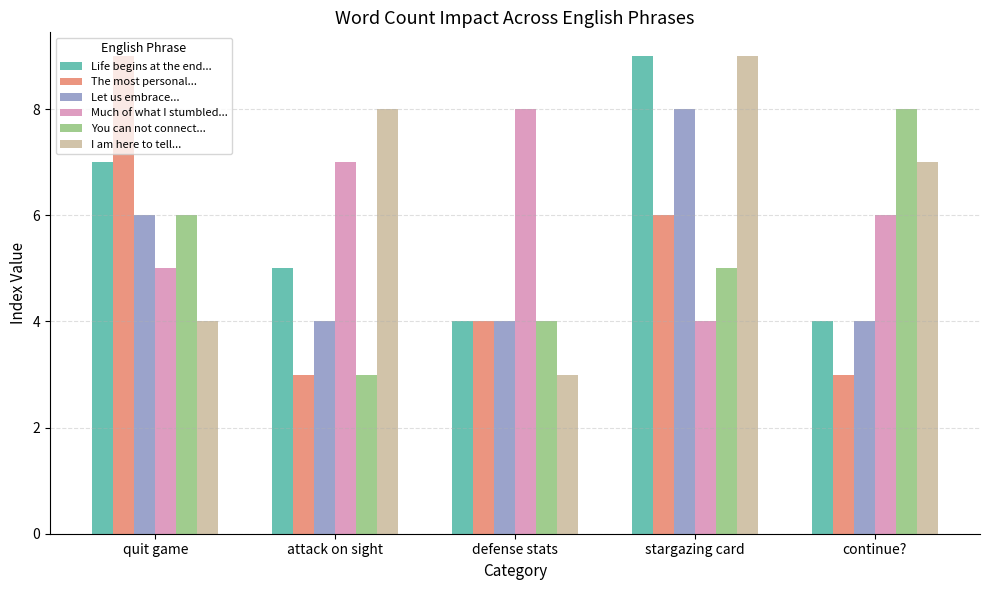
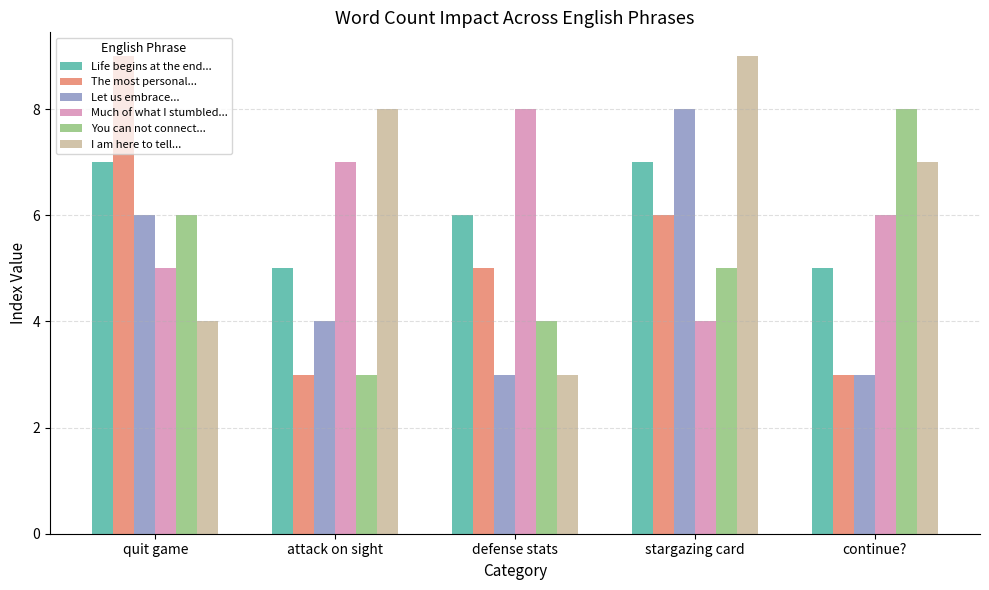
  {
    "Life begins at the end...": {
      "quit game": 7,
      "attack on sight": 5,
-     "defense stats": 4,
-     "stargazing card": 9,
-     "continue?": 4
+     "defense stats": 6,
+     "stargazing card": 7,
+     "continue?": 5
    },
    "The most personal...": {
      "attack on sight": 3,
-     "defense stats": 4,
+     "defense stats": 5,
      "stargazing card": 6,
      "continue?": 3
    },
    "Let us embrace...": {
      "quit game": 6,
      "attack on sight": 4,
-     "defense stats": 4,
+     "defense stats": 3,
      "stargazing card": 8,
-     "continue?": 4
+     "continue?": 3
    },
    "You can not connect...": {
      "quit game": 6,
      "attack on sight": 3,
      "defense stats": 4,
      "stargazing card": 5,
      "continue?": 8
    }
  }
